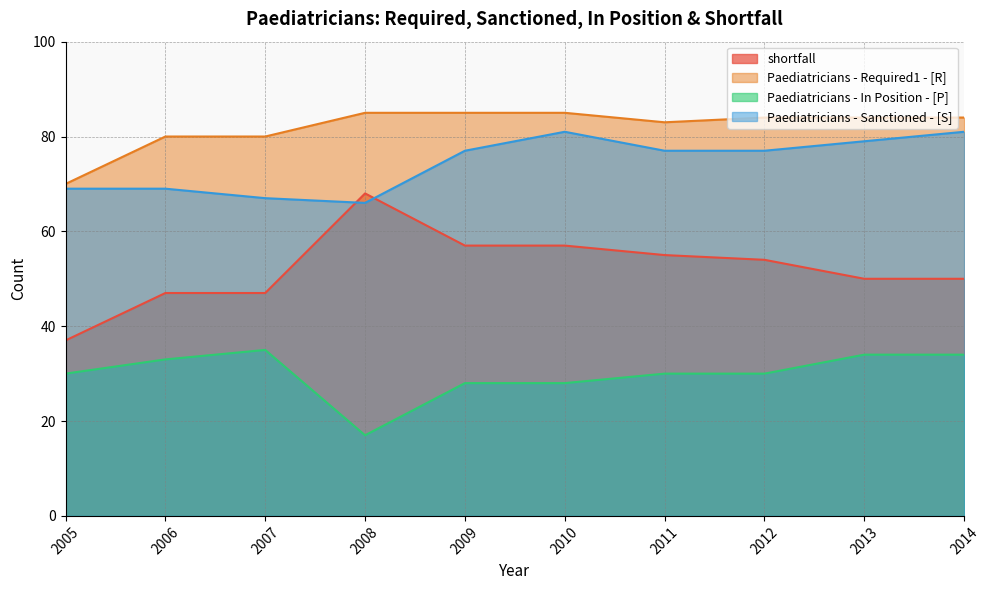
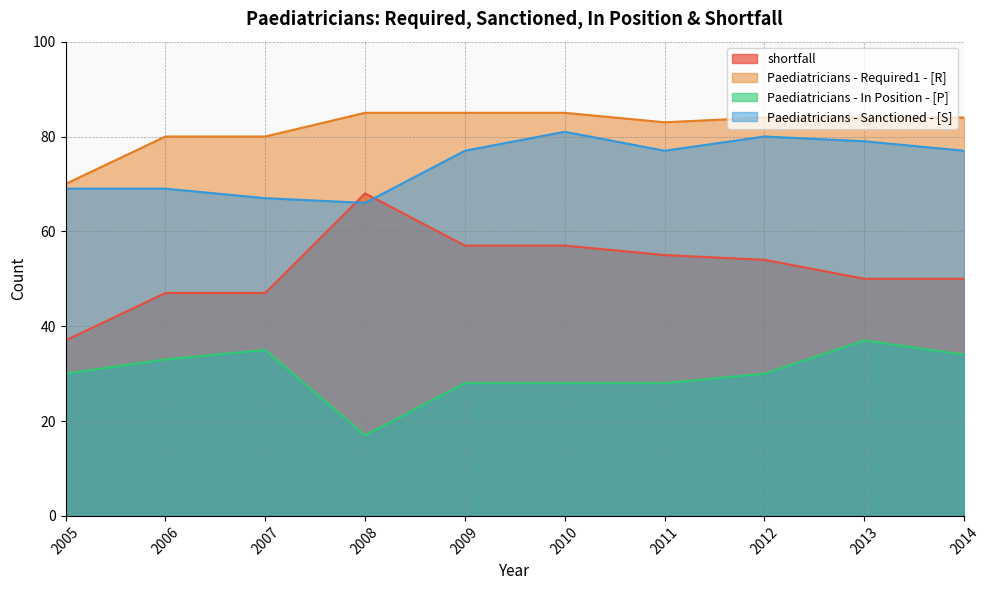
  {
    "Paediatricians - In Position - [P]": {
      "2005": 30,
      "2006": 33,
      "2007": 35,
      "2008": 17,
      "2009": 28,
      "2010": 28,
-     "2011": 30,
+     "2011": 28,
      "2012": 30,
-     "2013": 34,
+     "2013": 37,
      "2014": 34
    },
    "Paediatricians - Sanctioned - [S]": {
      "2005": 69,
      "2006": 69,
      "2007": 67,
      "2008": 66,
      "2009": 77,
      "2010": 81,
      "2011": 77,
-     "2012": 77,
+     "2012": 80,
      "2013": 79,
-     "2014": 81
+     "2014": 77
    }
  }
